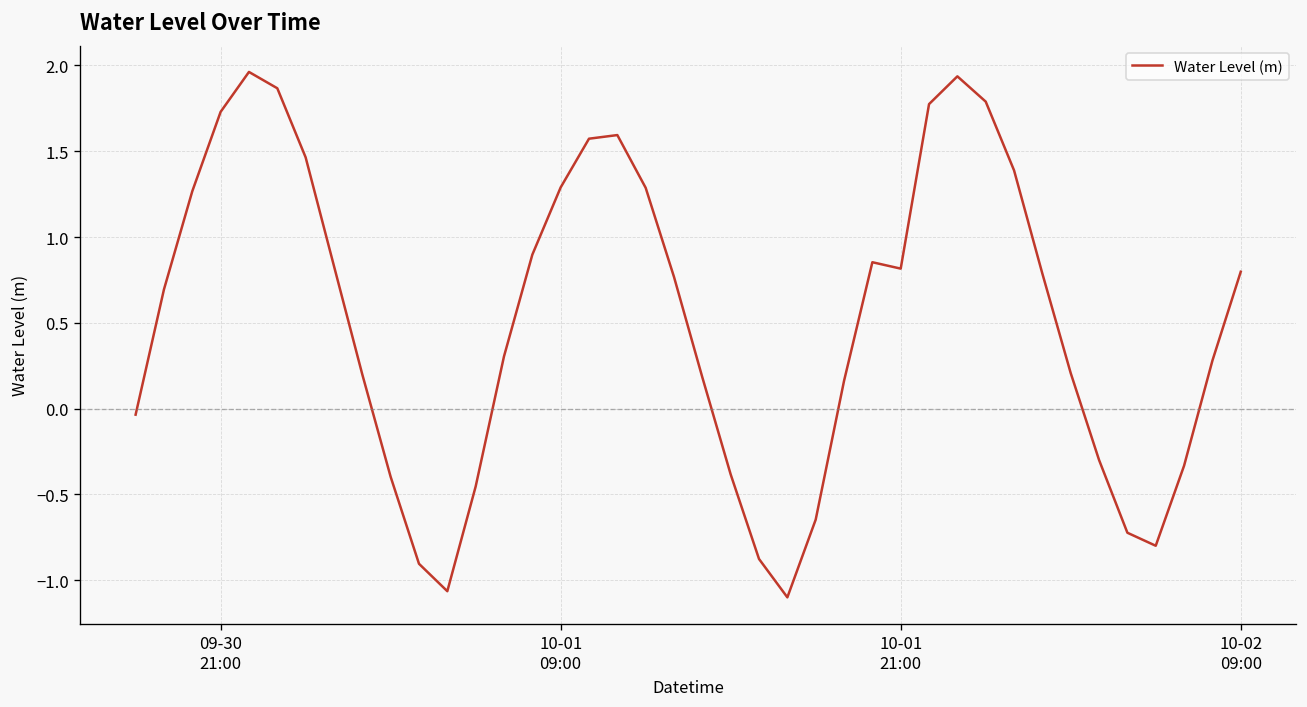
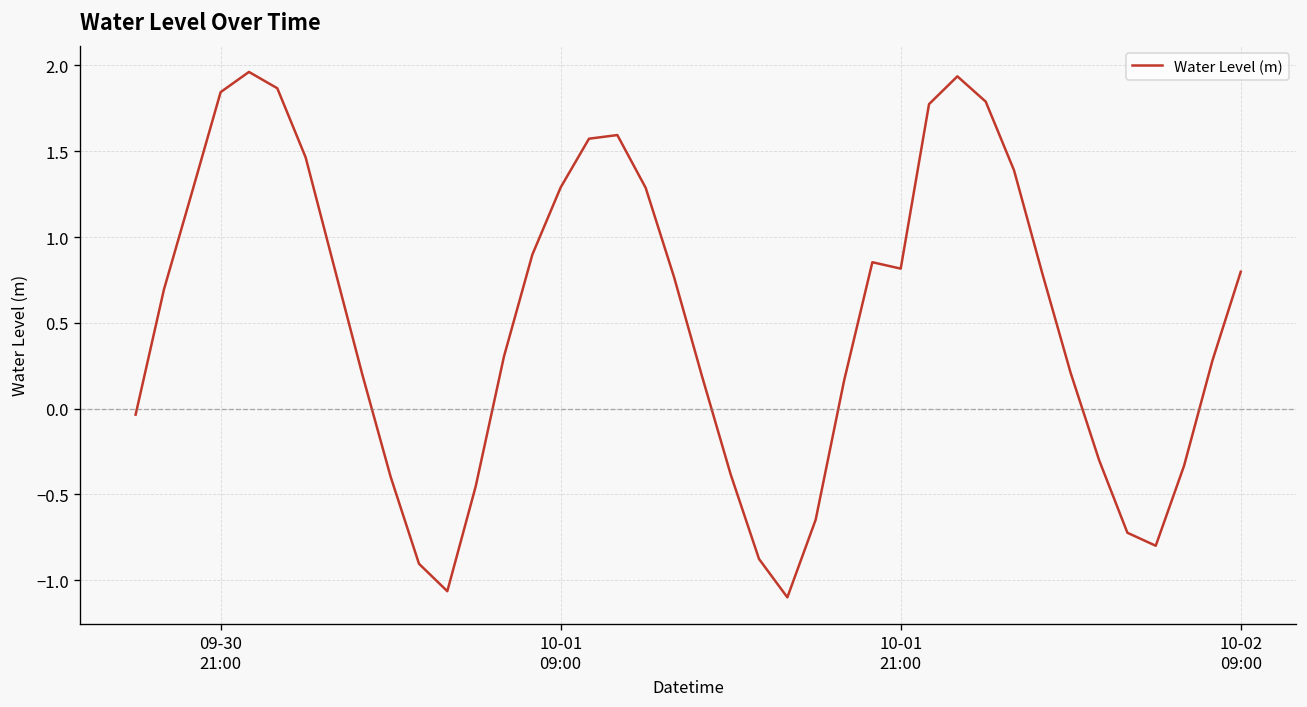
  {
-   "09-30 21:00": 1.73,
+   "09-30 21:00": 1.84,
    "10-01 09:00": 1.29,
    "10-01 21:00": 0.82,
    "10-02 09:00": 0.80
  }
